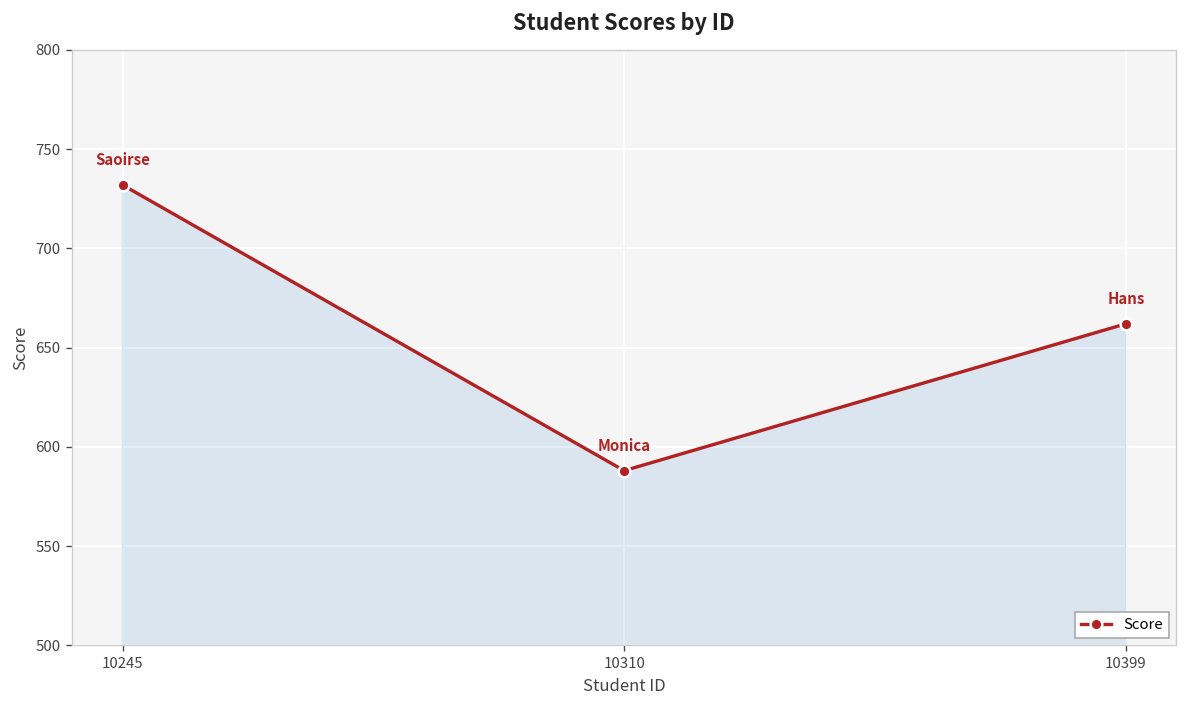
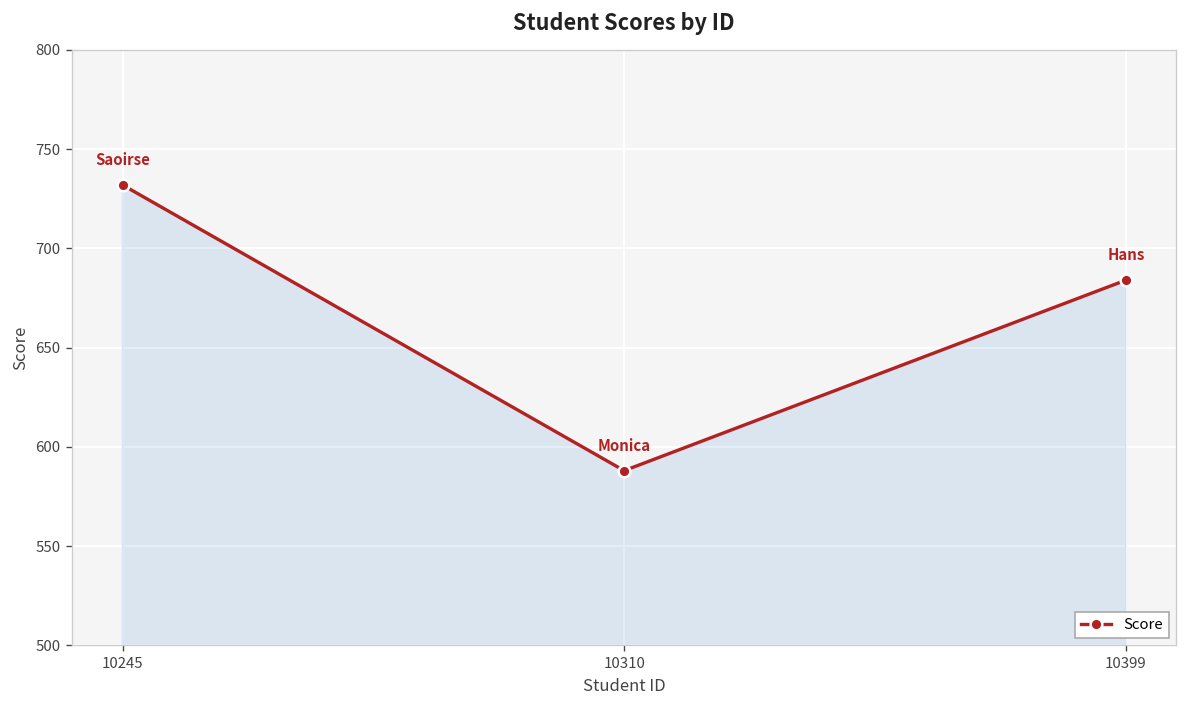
  {
    "10245": 732,
    "10310": 588,
-   "10399": 662
+   "10399": 684
  }
